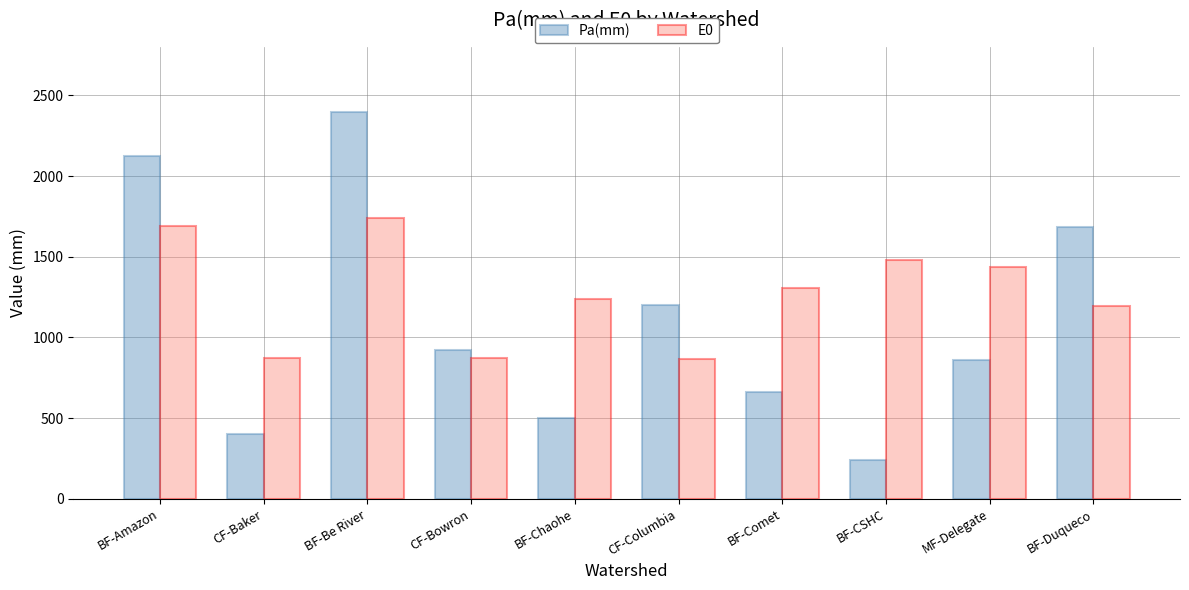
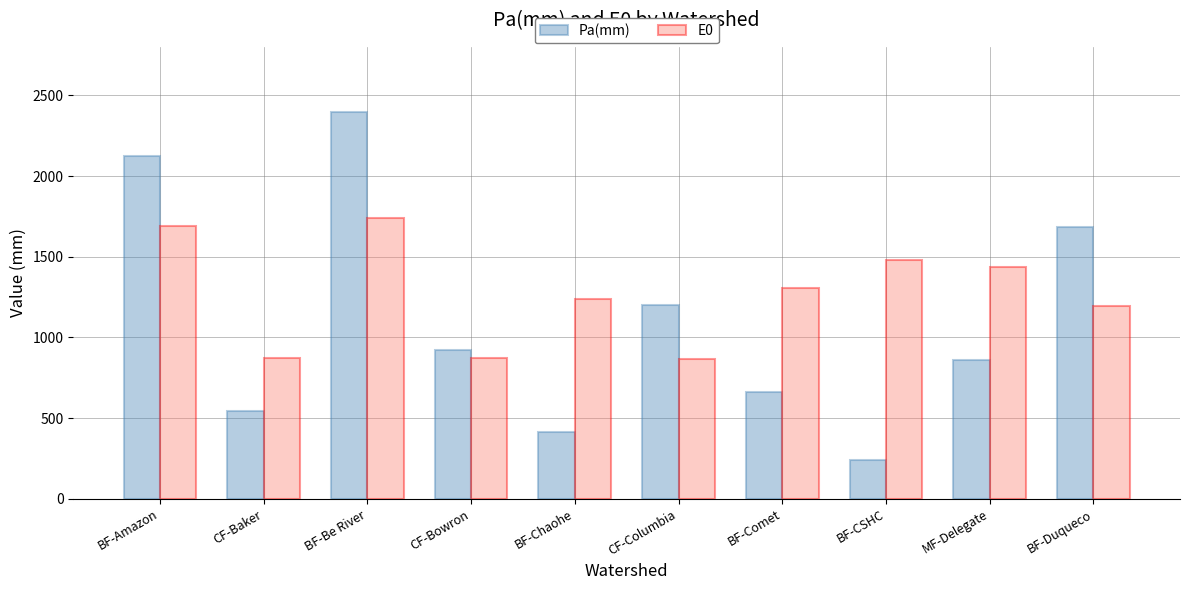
  {
    "Pa(mm)": {
      "BF-Amazon": 2130,
-     "CF-Baker": 400,
+     "CF-Baker": 540,
      "BF-Be River": 2400,
      "CF-Bowron": 920,
-     "BF-Chaohe": 500,
+     "BF-Chaohe": 410,
      "CF-Columbia": 1200,
      "BF-Comet": 660,
      "BF-CSHC": 240,
      "MF-Delegate": 860,
      "BF-Duqueco": 1690
    },
    "E0": {
      "BF-Amazon": 1690,
      "CF-Baker": 870,
      "BF-Be River": 1740,
      "CF-Bowron": 870,
      "BF-Chaohe": 1240,
      "CF-Columbia": 870,
      "BF-Comet": 1310,
      "BF-CSHC": 1480,
      "MF-Delegate": 1440,
      "BF-Duqueco": 1200
    }
  }
